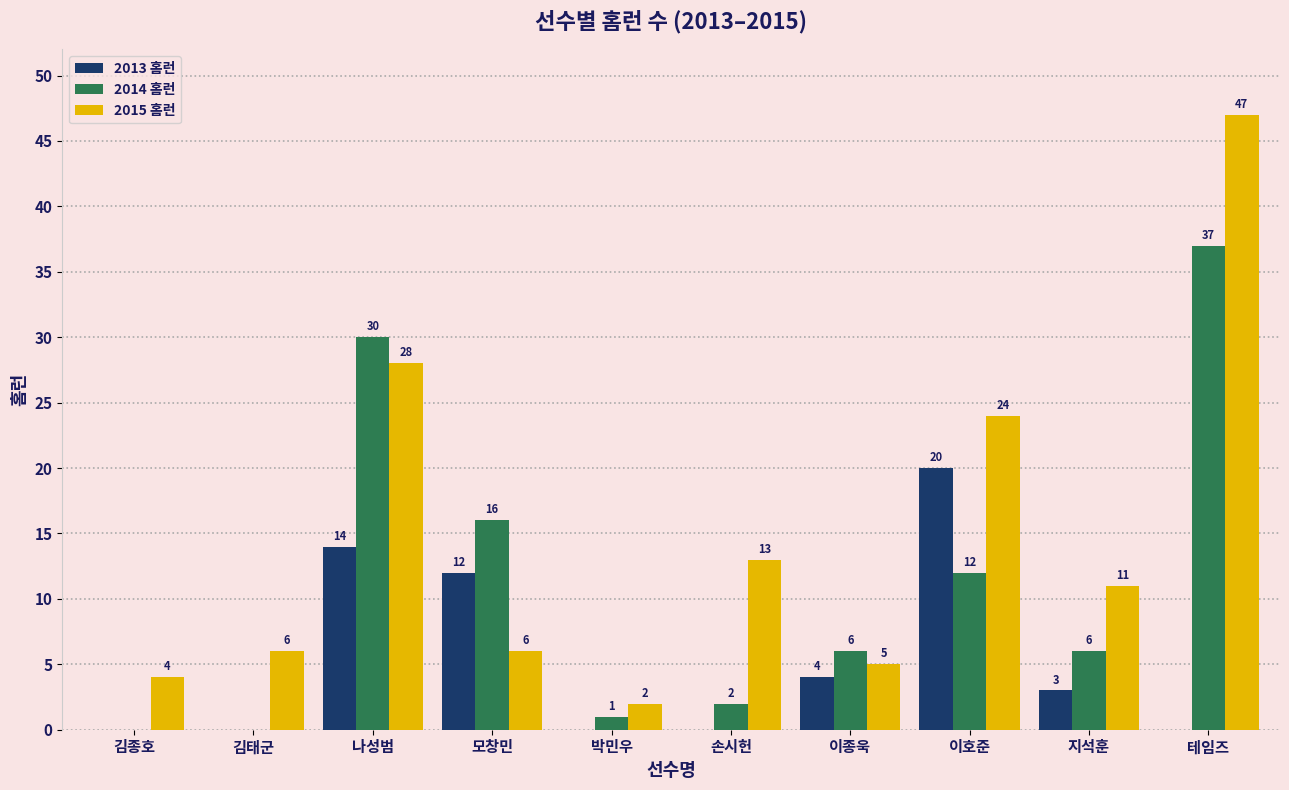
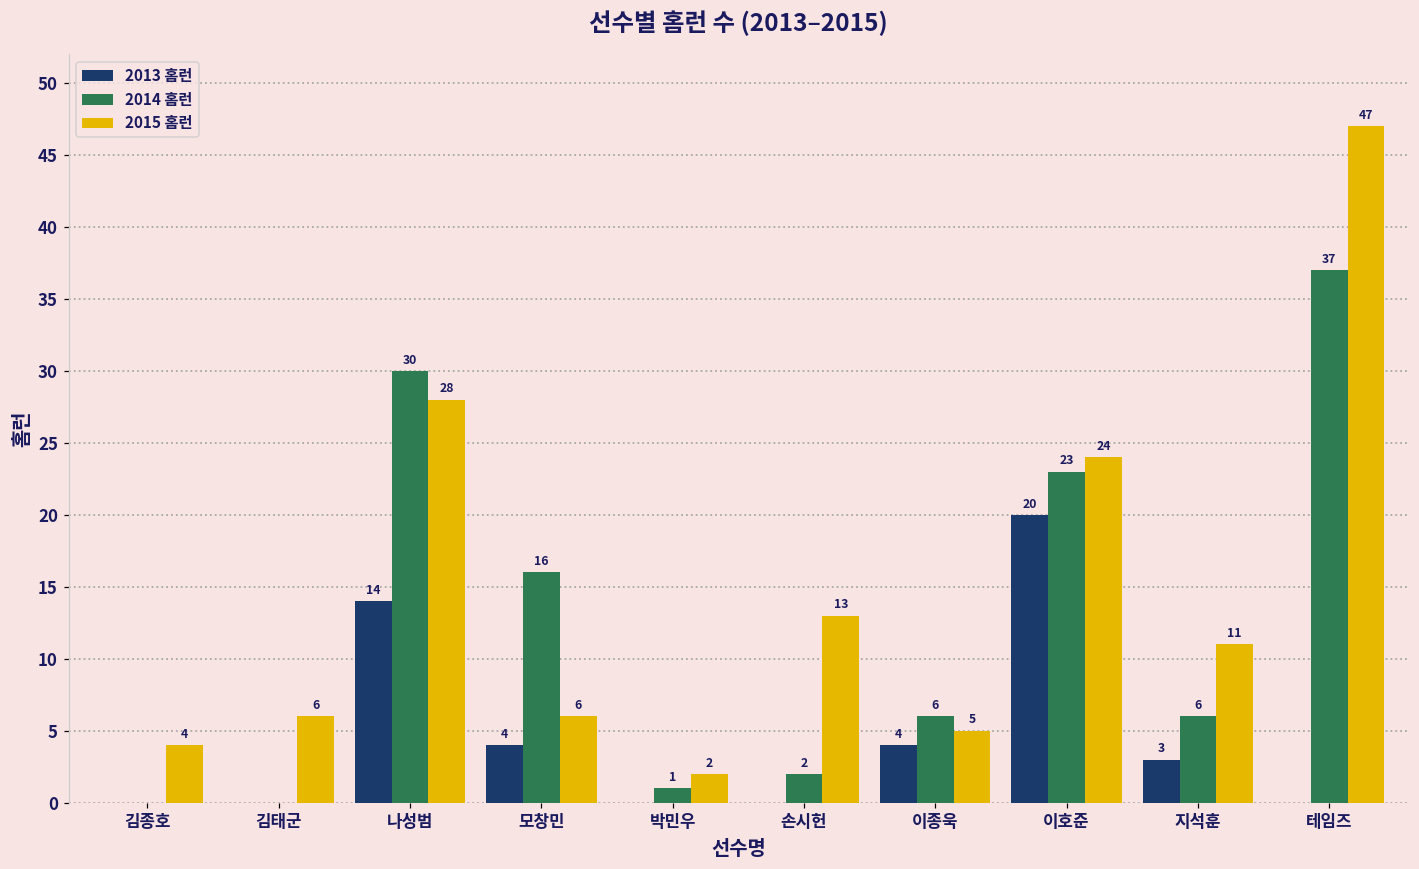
  {
    "2013 홈런": {
      "나성범": 14,
-     "모창민": 12,
+     "모창민": 4,
      "이종욱": 4,
      "이호준": 20,
      "지석훈": 3
    },
    "2014 홈런": {
      "나성범": 30,
      "모창민": 16,
      "박민우": 1,
      "손시헌": 2,
      "이종욱": 6,
-     "이호준": 12,
+     "이호준": 23,
      "지석훈": 6,
      "테임즈": 37
    },
    "2015 홈런": {
      "김종호": 4,
      "김태군": 6,
      "나성범": 28,
      "모창민": 6,
      "박민우": 2,
      "손시헌": 13,
      "이종욱": 5,
      "이호준": 24,
      "지석훈": 11,
      "테임즈": 47
    }
  }
